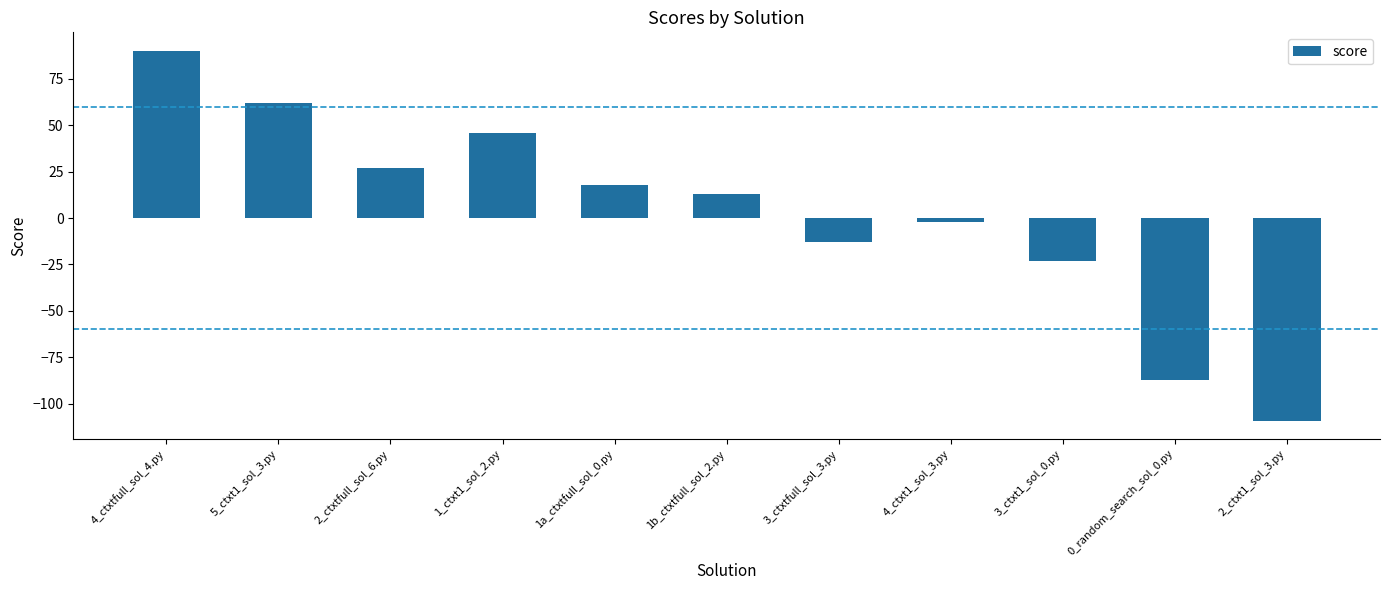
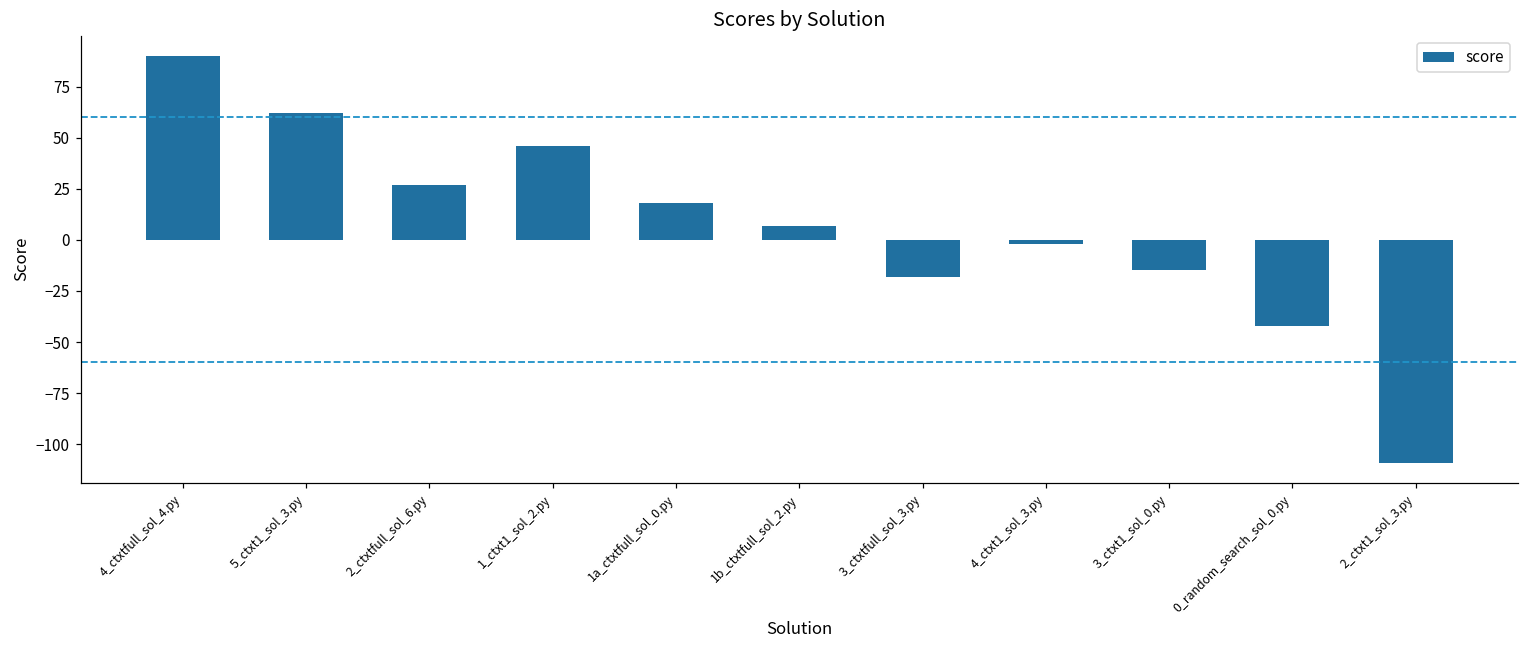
  {
    "4_ctxtfull_sol_4.py": 90,
    "5_ctxt1_sol_3.py": 62,
    "2_ctxtfull_sol_6.py": 27,
    "1_ctxt1_sol_2.py": 46,
    "1a_ctxtfull_sol_0.py": 18,
-   "1b_ctxtfull_sol_2.py": 13,
-   "3_ctxtfull_sol_3.py": -13,
+   "1b_ctxtfull_sol_2.py": 7,
+   "3_ctxtfull_sol_3.py": -18,
    "4_ctxt1_sol_3.py": -2,
-   "3_ctxt1_sol_0.py": -23,
-   "0_random_search_sol_0.py": -87,
+   "3_ctxt1_sol_0.py": -15,
+   "0_random_search_sol_0.py": -42,
    "2_ctxt1_sol_3.py": -109
  }
